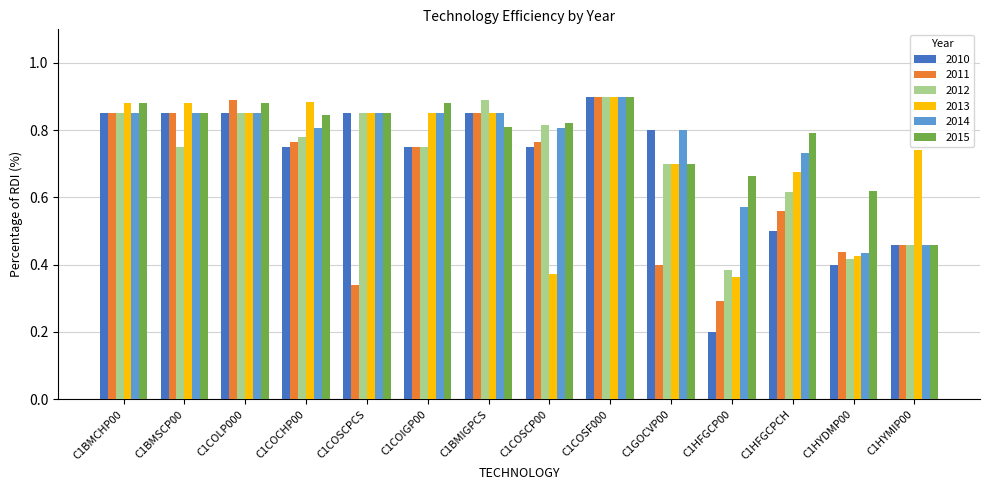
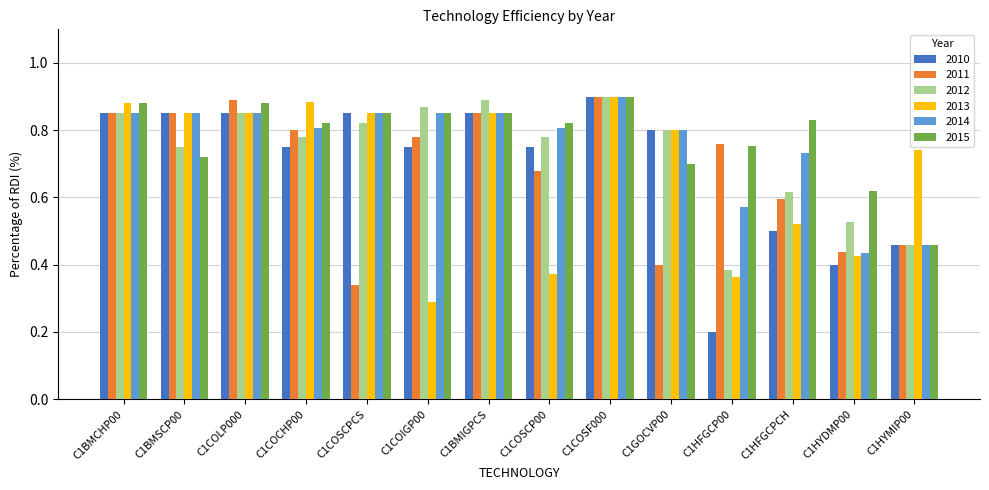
  {
    "2011": {
      "C1BMCHP00": 0.85,
      "C1BMSCP00": 0.85,
      "C1COLP000": 0.89,
-     "C1COCHP00": 0.76,
+     "C1COCHP00": 0.80,
      "C1COSCPCS": 0.34,
-     "C1COIGP00": 0.75,
+     "C1COIGP00": 0.78,
      "C1BMIGPCS": 0.85,
-     "C1COSCP00": 0.76,
+     "C1COSCP00": 0.68,
      "C1COSF000": 0.90,
      "C1GOCVP00": 0.40,
-     "C1HFGCP00": 0.29,
-     "C1HFGCPCH": 0.56,
+     "C1HFGCP00": 0.76,
+     "C1HFGCPCH": 0.60,
      "C1HYDMP00": 0.44,
      "C1HYMIP00": 0.46
    },
    "2012": {
      "C1BMCHP00": 0.85,
      "C1BMSCP00": 0.75,
      "C1COLP000": 0.85,
      "C1COCHP00": 0.78,
-     "C1COSCPCS": 0.85,
-     "C1COIGP00": 0.75,
+     "C1COSCPCS": 0.82,
+     "C1COIGP00": 0.87,
      "C1BMIGPCS": 0.89,
-     "C1COSCP00": 0.82,
+     "C1COSCP00": 0.78,
      "C1COSF000": 0.90,
-     "C1GOCVP00": 0.7,
+     "C1GOCVP00": 0.8,
      "C1HFGCP00": 0.39,
      "C1HFGCPCH": 0.62,
-     "C1HYDMP00": 0.42,
+     "C1HYDMP00": 0.53,
      "C1HYMIP00": 0.46
    },
    "2013": {
      "C1BMCHP00": 0.88,
-     "C1BMSCP00": 0.88,
+     "C1BMSCP00": 0.85,
      "C1COLP000": 0.85,
      "C1COCHP00": 0.88,
      "C1COSCPCS": 0.85,
-     "C1COIGP00": 0.85,
+     "C1COIGP00": 0.29,
      "C1BMIGPCS": 0.85,
      "C1COSCP00": 0.37,
      "C1COSF000": 0.90,
-     "C1GOCVP00": 0.7,
+     "C1GOCVP00": 0.8,
      "C1HFGCP00": 0.36,
-     "C1HFGCPCH": 0.68,
+     "C1HFGCPCH": 0.52,
      "C1HYDMP00": 0.43,
      "C1HYMIP00": 0.74
    },
    "2015": {
      "C1BMCHP00": 0.88,
-     "C1BMSCP00": 0.85,
+     "C1BMSCP00": 0.72,
      "C1COLP000": 0.88,
-     "C1COCHP00": 0.85,
+     "C1COCHP00": 0.82,
      "C1COSCPCS": 0.85,
-     "C1COIGP00": 0.88,
-     "C1BMIGPCS": 0.81,
+     "C1COIGP00": 0.85,
+     "C1BMIGPCS": 0.85,
      "C1COSCP00": 0.82,
      "C1COSF000": 0.90,
      "C1GOCVP00": 0.70,
-     "C1HFGCP00": 0.66,
-     "C1HFGCPCH": 0.79,
+     "C1HFGCP00": 0.75,
+     "C1HFGCPCH": 0.83,
      "C1HYDMP00": 0.62,
      "C1HYMIP00": 0.46
    }
  }
